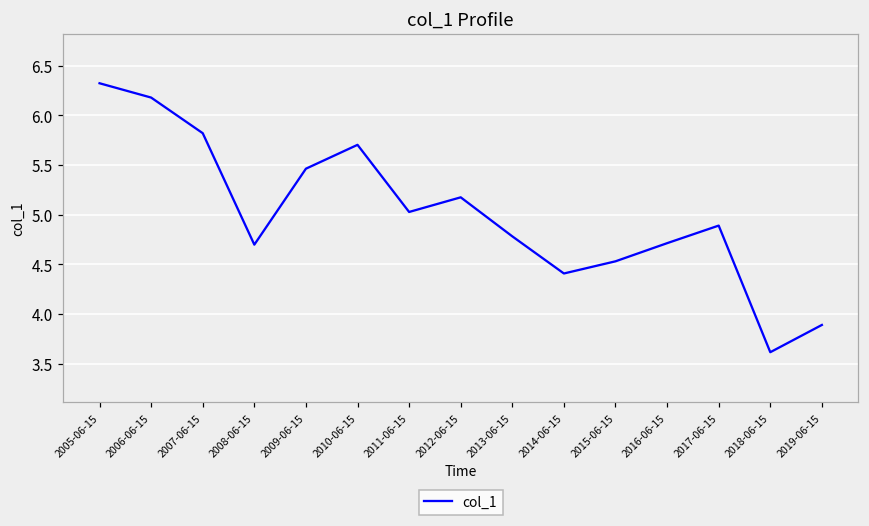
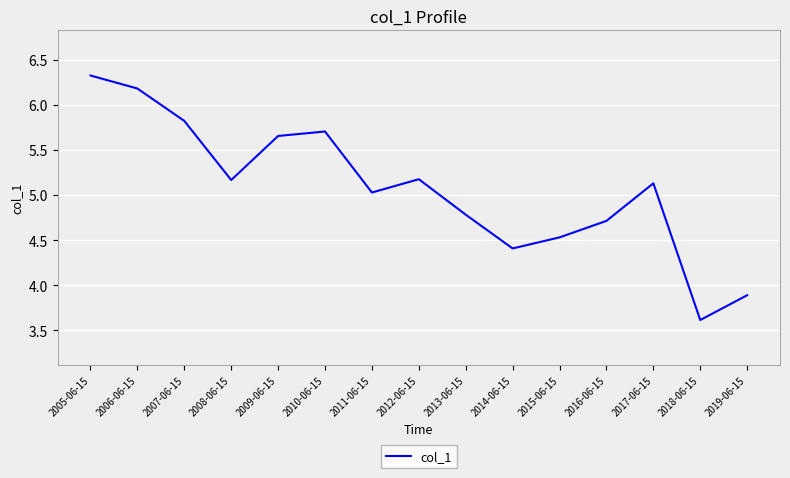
  {
    "2005-06-15": 6.3,
    "2006-06-15": 6.2,
    "2007-06-15": 5.8,
-   "2008-06-15": 4.7,
-   "2009-06-15": 5.5,
+   "2008-06-15": 5.2,
+   "2009-06-15": 5.7,
    "2010-06-15": 5.7,
    "2011-06-15": 5.0,
    "2012-06-15": 5.2,
    "2013-06-15": 4.8,
    "2014-06-15": 4.4,
    "2015-06-15": 4.5,
    "2016-06-15": 4.7,
-   "2017-06-15": 4.9,
+   "2017-06-15": 5.1,
    "2018-06-15": 3.6,
    "2019-06-15": 3.9
  }
